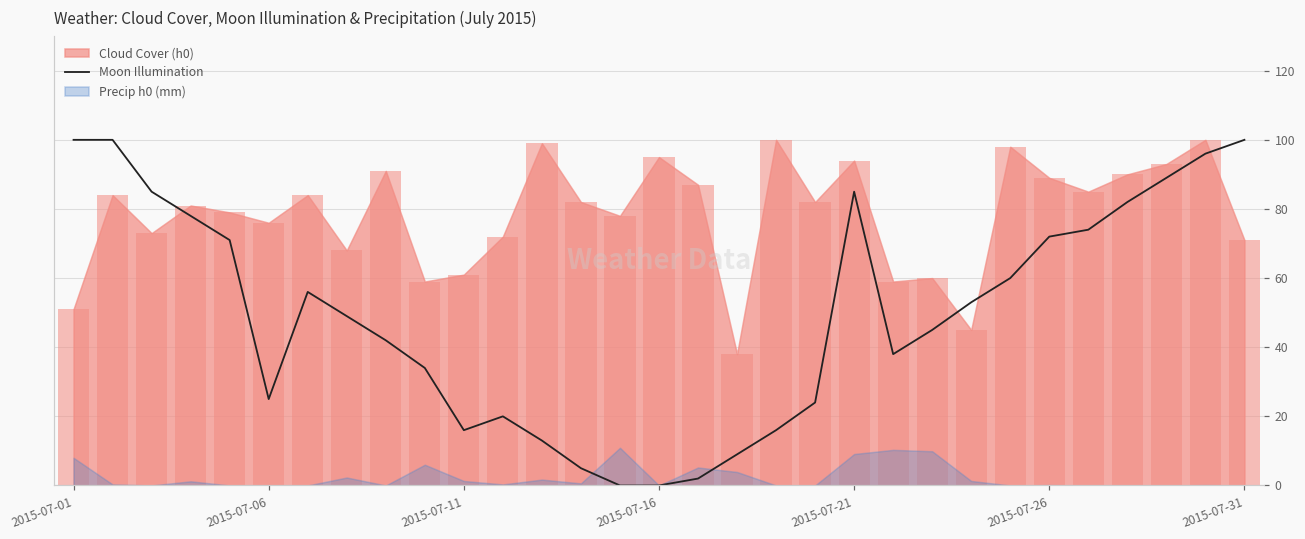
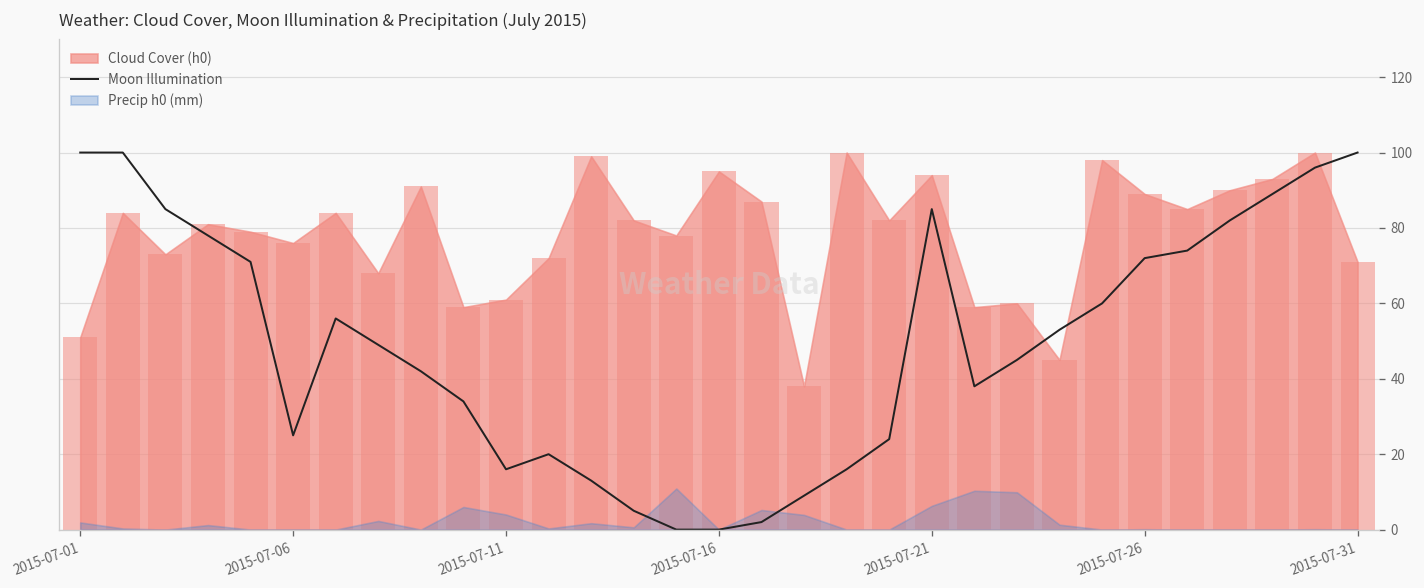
  {
    "Moon Illumination": {
      "2015-07-01": 100,
      "2015-07-06": 25,
      "2015-07-11": 16,
      "2015-07-21": 85,
      "2015-07-26": 72,
      "2015-07-31": 100
    },
    "Precip h0 (mm)": {
-     "2015-07-01": 8,
+     "2015-07-01": 2,
      "2015-07-06": 0,
-     "2015-07-11": 1,
-     "2015-07-21": 9,
+     "2015-07-11": 4,
+     "2015-07-21": 6,
      "2015-07-31": 0
    }
  }
